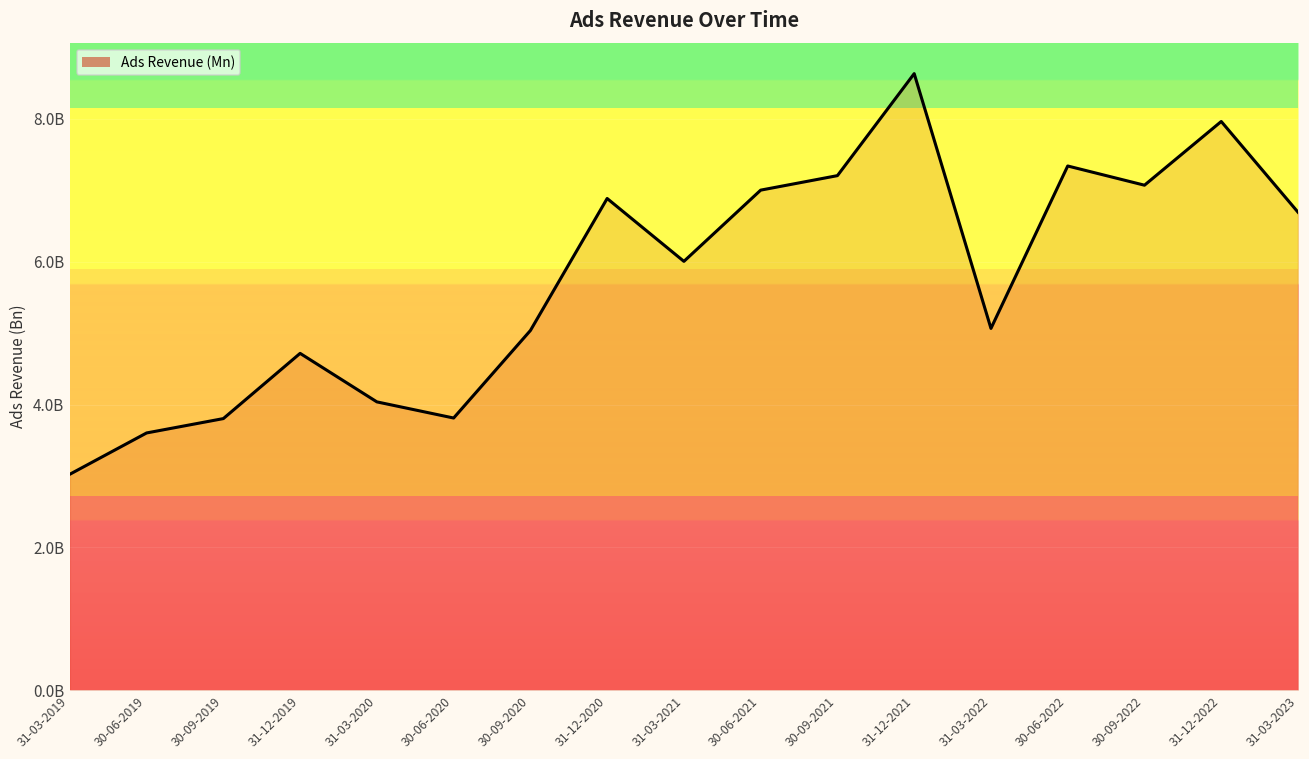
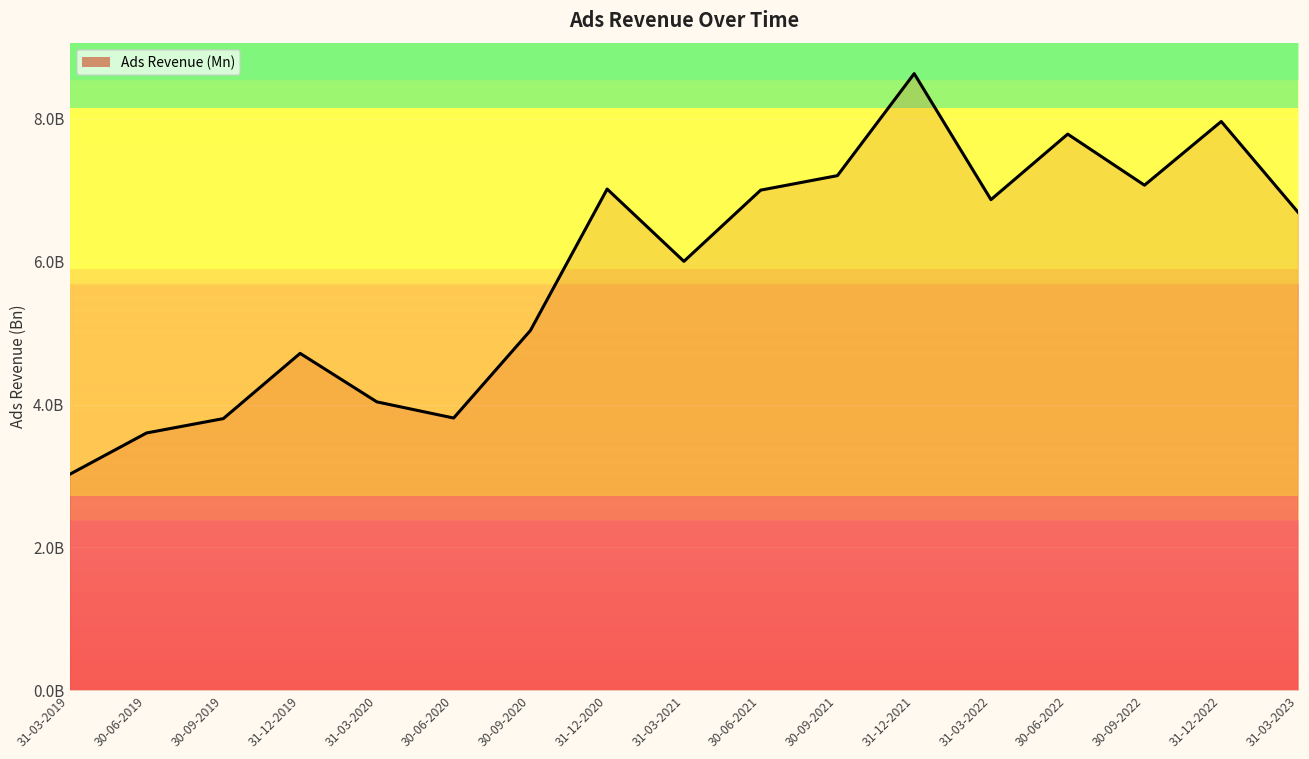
  {
    "Ads Revenue (Mn)": {
      "31-03-2020": 4000000000,
      "30-09-2020": 5000000000,
-     "31-12-2020": 6900000000,
+     "31-12-2020": 7000000000,
      "30-06-2021": 7000000000,
      "30-09-2021": 7200000000,
-     "31-03-2022": 5100000000,
-     "30-06-2022": 7300000000,
+     "31-03-2022": 6900000000,
+     "30-06-2022": 7800000000,
      "31-12-2022": 8000000000,
      "31-03-2023": 6700000000
    }
  }
